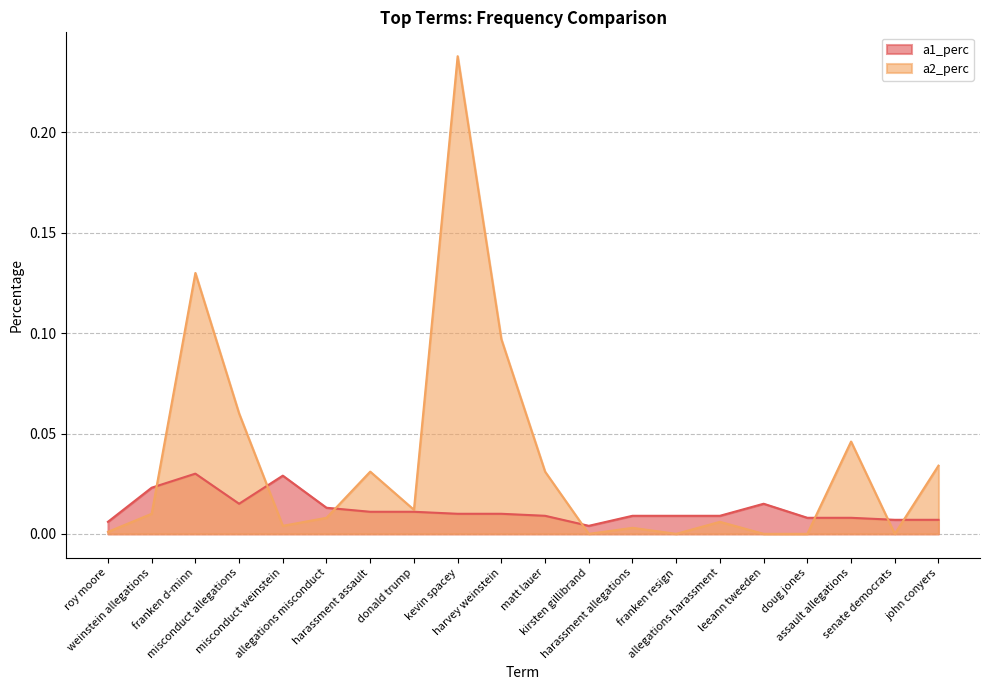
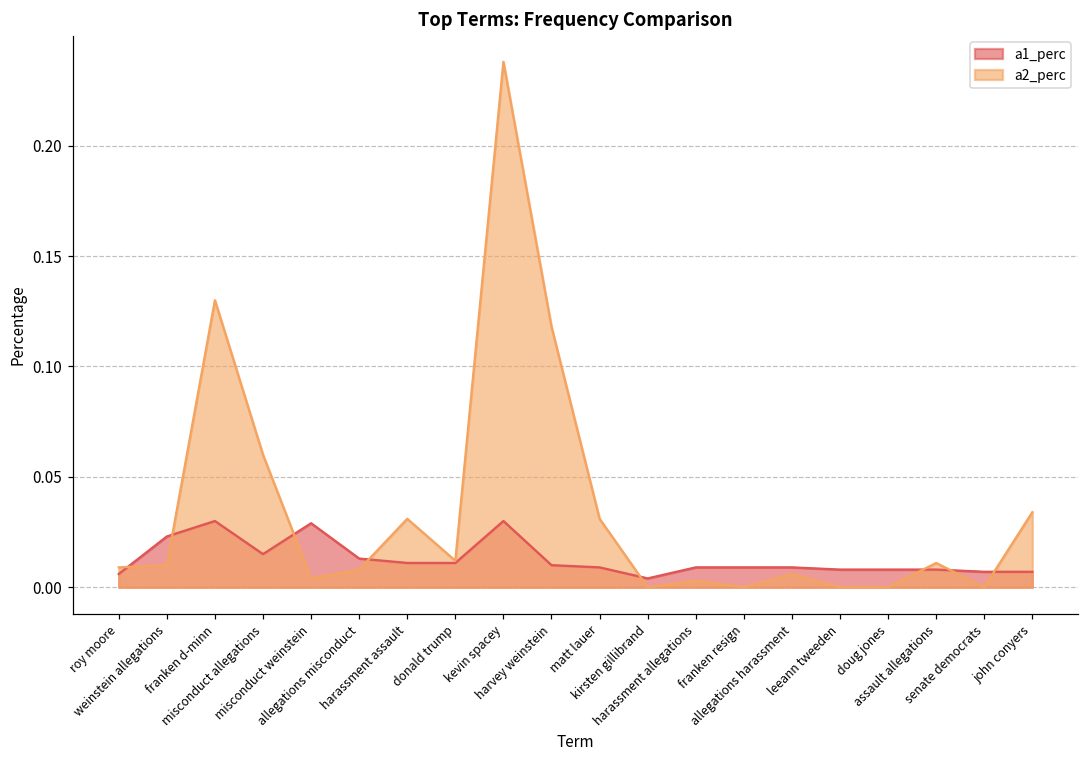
  {
    "a1_perc": {
      "roy moore": 0.006,
      "weinstein allegations": 0.023,
      "franken d-minn": 0.030,
      "misconduct allegations": 0.015,
      "misconduct weinstein": 0.029,
      "allegations misconduct": 0.013,
      "harassment assault": 0.011,
-     "kevin spacey": 0.01,
+     "kevin spacey": 0.03,
      "harvey weinstein": 0.010,
      "matt lauer": 0.009,
      "kirsten gillibrand": 0.004,
      "harassment allegations": 0.009,
      "franken resign": 0.009,
      "allegations harassment": 0.009,
-     "leeann tweeden": 0.015,
+     "leeann tweeden": 0.008,
      "doug jones": 0.008,
      "assault allegations": 0.008,
      "senate democrats": 0.007,
      "john conyers": 0.007
    },
    "a2_perc": {
-     "roy moore": 0.001,
+     "roy moore": 0.009,
      "weinstein allegations": 0.010,
      "franken d-minn": 0.130,
      "misconduct allegations": 0.060,
      "misconduct weinstein": 0.004,
      "allegations misconduct": 0.008,
      "harassment assault": 0.031,
      "kevin spacey": 0.238,
-     "harvey weinstein": 0.097,
+     "harvey weinstein": 0.118,
      "matt lauer": 0.031,
      "kirsten gillibrand": 0.000,
      "harassment allegations": 0.003,
      "franken resign": 0.000,
      "allegations harassment": 0.006,
      "leeann tweeden": 0.000,
      "doug jones": 0.000,
-     "assault allegations": 0.046,
+     "assault allegations": 0.011,
      "senate democrats": 0.000,
      "john conyers": 0.034
    }
  }
